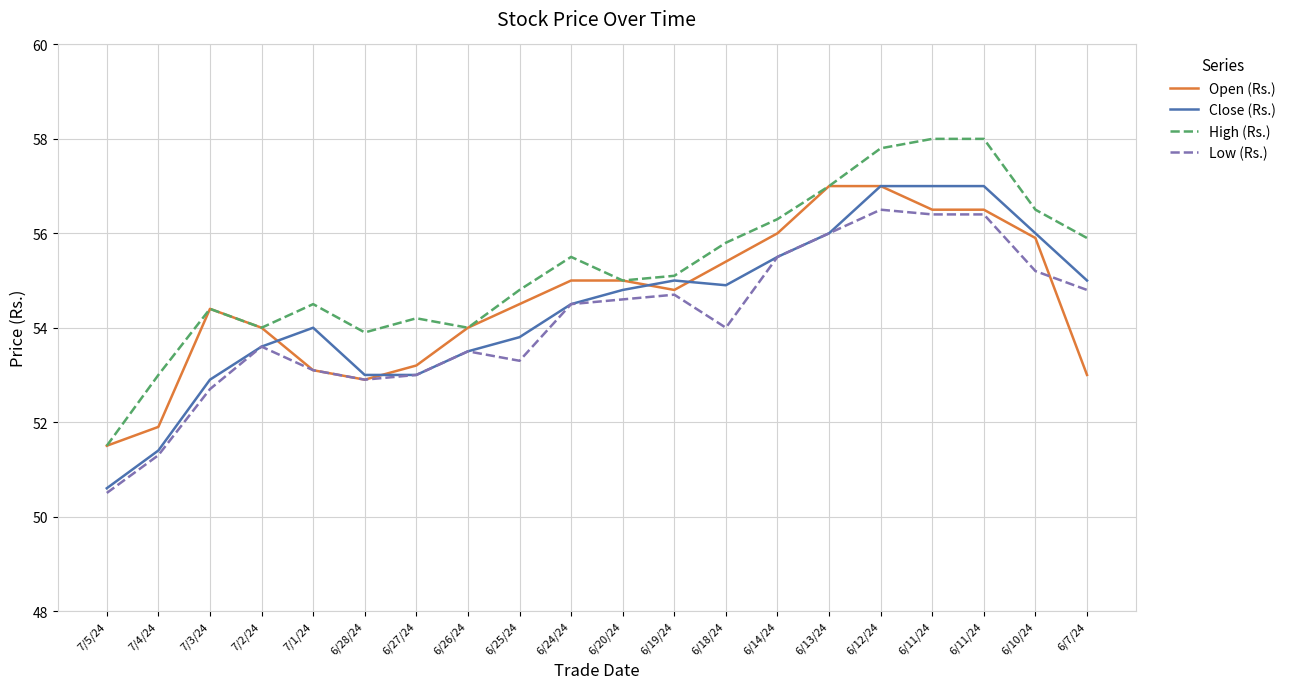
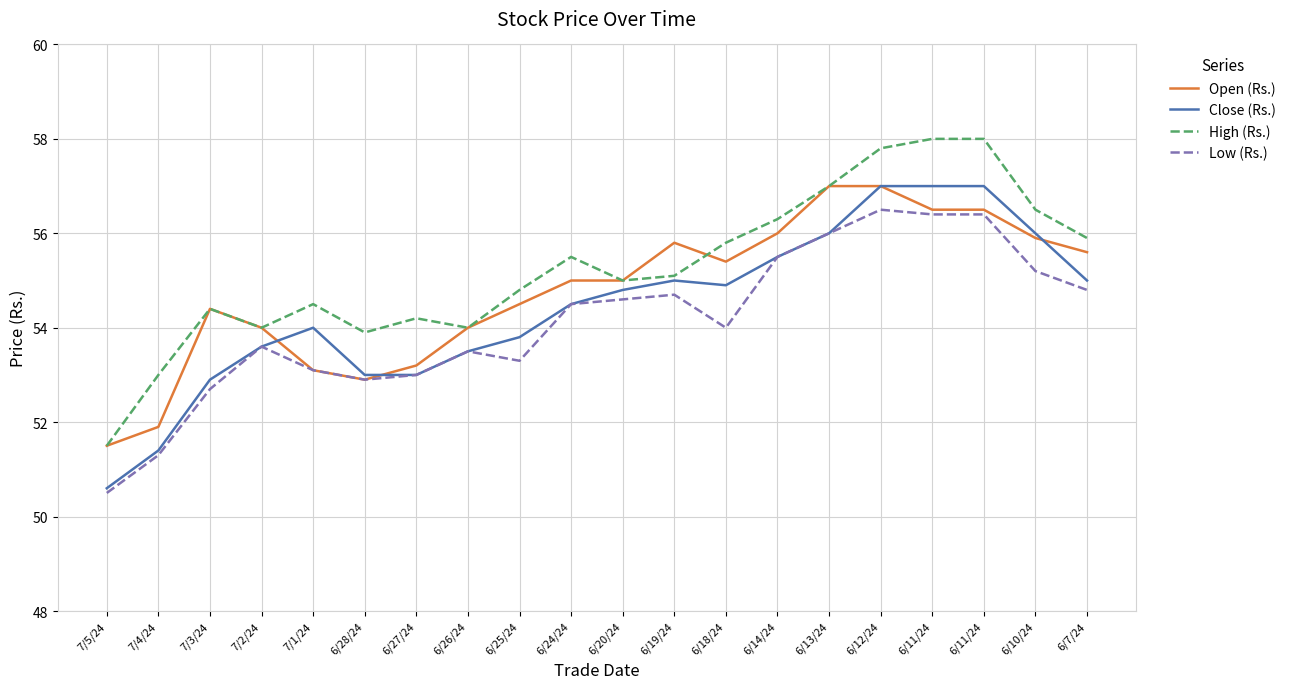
  {
    "Open (Rs.)": {
      "7/4/24": 51.9,
      "6/27/24": 53.2,
      "6/25/24": 54.5,
      "6/24/24": 55.0,
-     "6/19/24": 54.8,
+     "6/19/24": 55.8,
      "6/18/24": 55.4,
      "6/14/24": 56.0,
      "6/10/24": 55.9,
-     "6/7/24": 53.0
+     "6/7/24": 55.6
    },
    "High (Rs.)": {
      "7/4/24": 53.0,
      "7/1/24": 54.5,
      "6/28/24": 53.9,
      "6/27/24": 54.2,
      "6/25/24": 54.8,
      "6/24/24": 55.5,
      "6/19/24": 55.1,
      "6/18/24": 55.8,
      "6/14/24": 56.3,
      "6/12/24": 57.8,
      "6/10/24": 56.5,
      "6/7/24": 55.9
    }
  }
